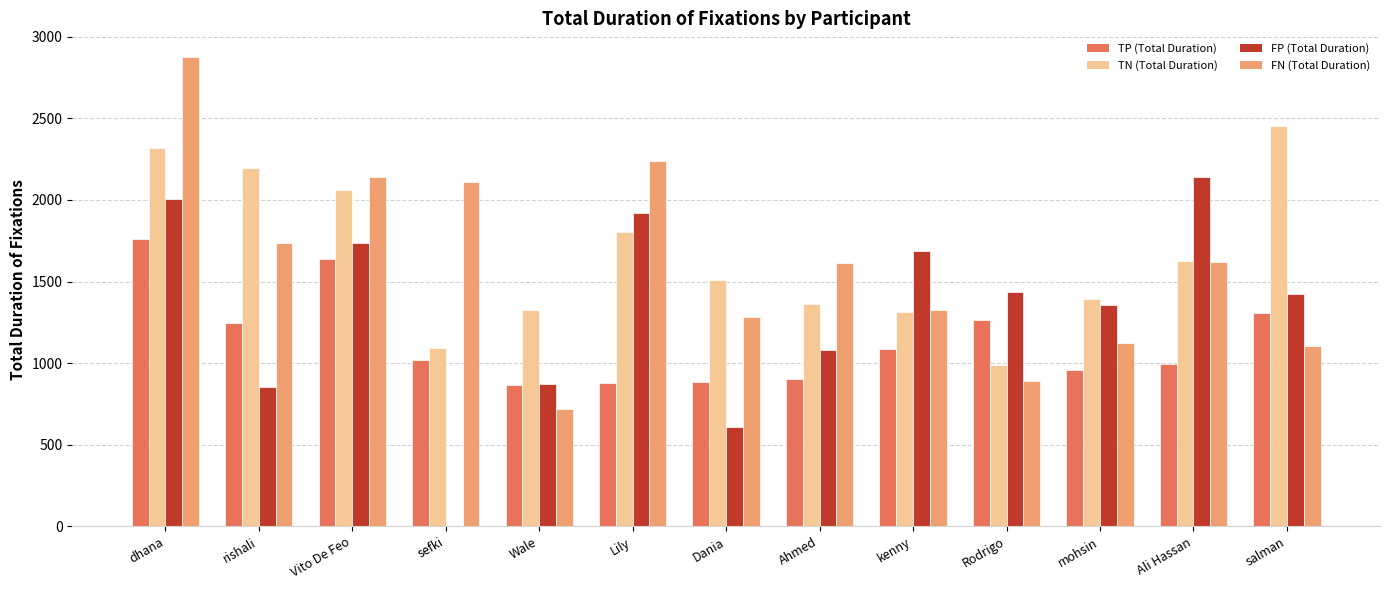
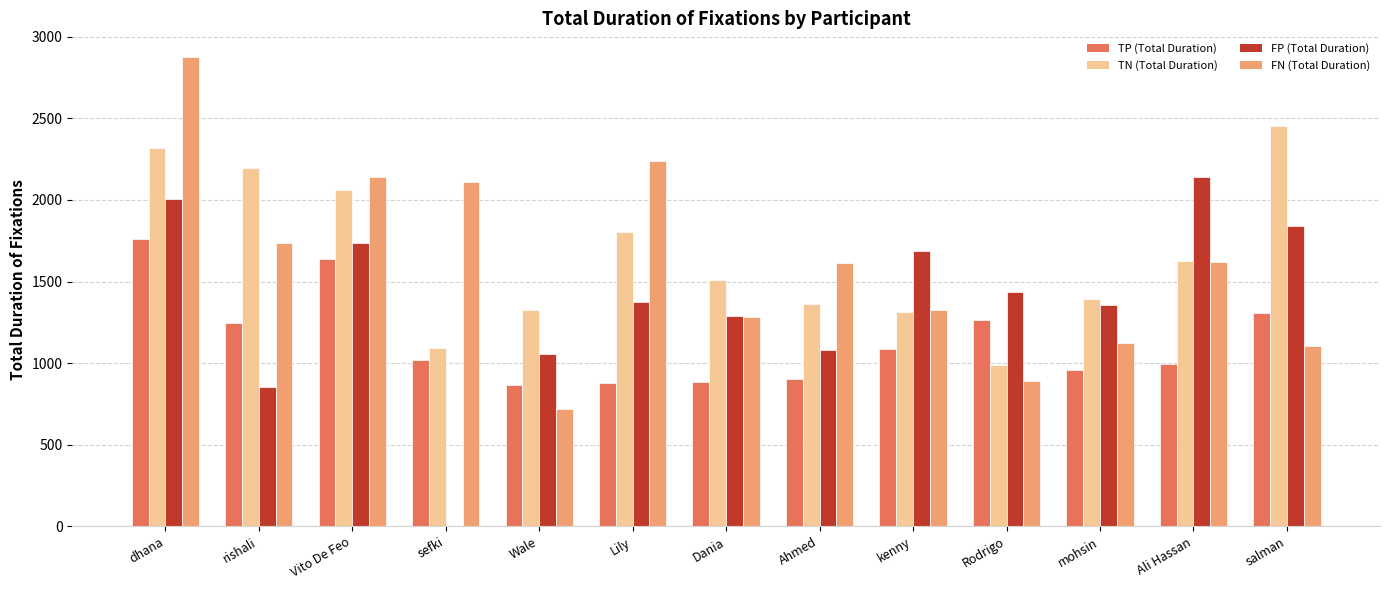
  {
    "FP (Total Duration)": {
      "dhana": 2010,
      "rishali": 850,
      "Vito De Feo": 1730,
      "sefki": 0,
-     "Wale": 870,
-     "Lily": 1920,
-     "Dania": 610,
+     "Wale": 1060,
+     "Lily": 1370,
+     "Dania": 1290,
      "Ahmed": 1080,
      "kenny": 1680,
      "Rodrigo": 1440,
      "mohsin": 1350,
      "Ali Hassan": 2140,
-     "salman": 1420
+     "salman": 1840
    }
  }
